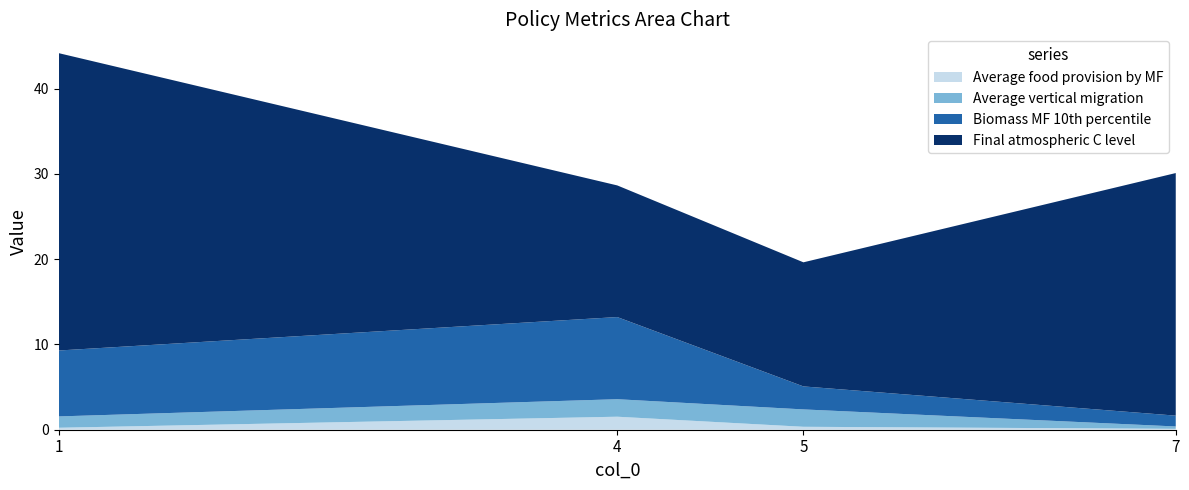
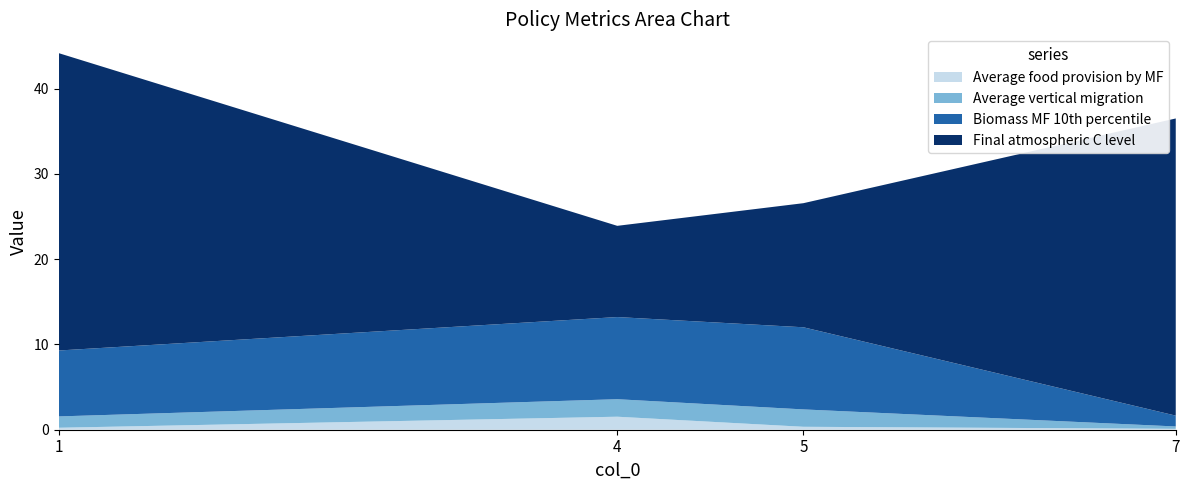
  {
    "Biomass MF 10th percentile": {
-     "5": 3
+     "5": 10
    },
    "Final atmospheric C level": {
      "1": 35,
-     "4": 15,
+     "4": 11,
      "5": 15,
-     "7": 28
+     "7": 35
    }
  }
